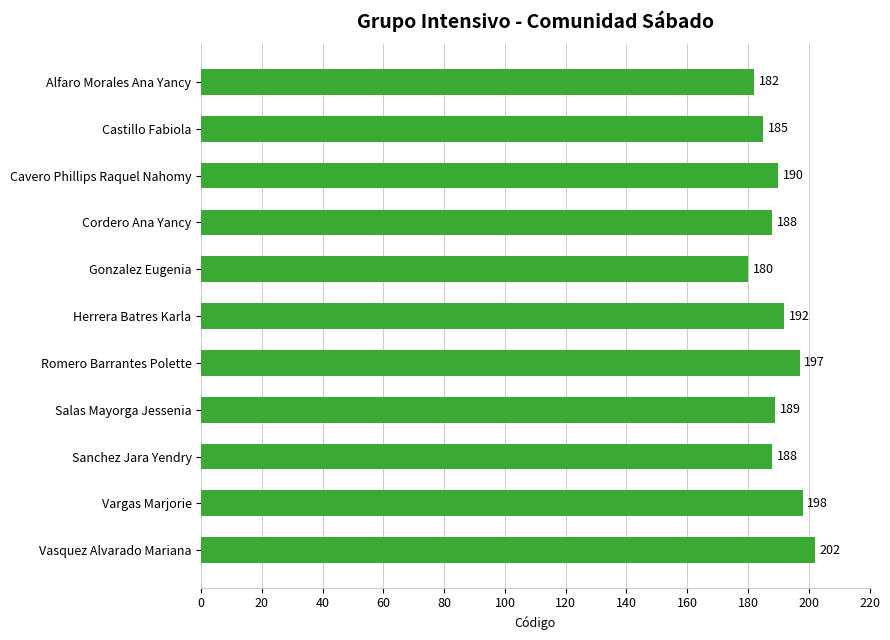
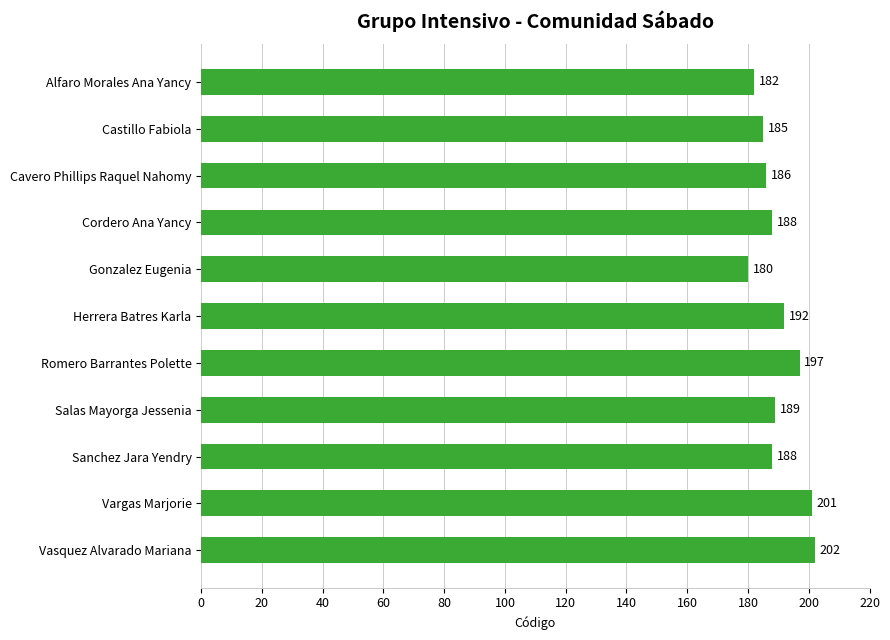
  {
    "Alfaro Morales Ana Yancy": 182,
    "Castillo Fabiola": 185,
-   "Cavero Phillips Raquel Nahomy": 190,
+   "Cavero Phillips Raquel Nahomy": 186,
    "Cordero Ana Yancy": 188,
    "Gonzalez Eugenia": 180,
    "Herrera Batres Karla": 192,
    "Romero Barrantes Polette": 197,
    "Salas Mayorga Jessenia": 189,
    "Sanchez Jara Yendry": 188,
-   "Vargas Marjorie": 198,
+   "Vargas Marjorie": 201,
    "Vasquez Alvarado Mariana": 202
  }
